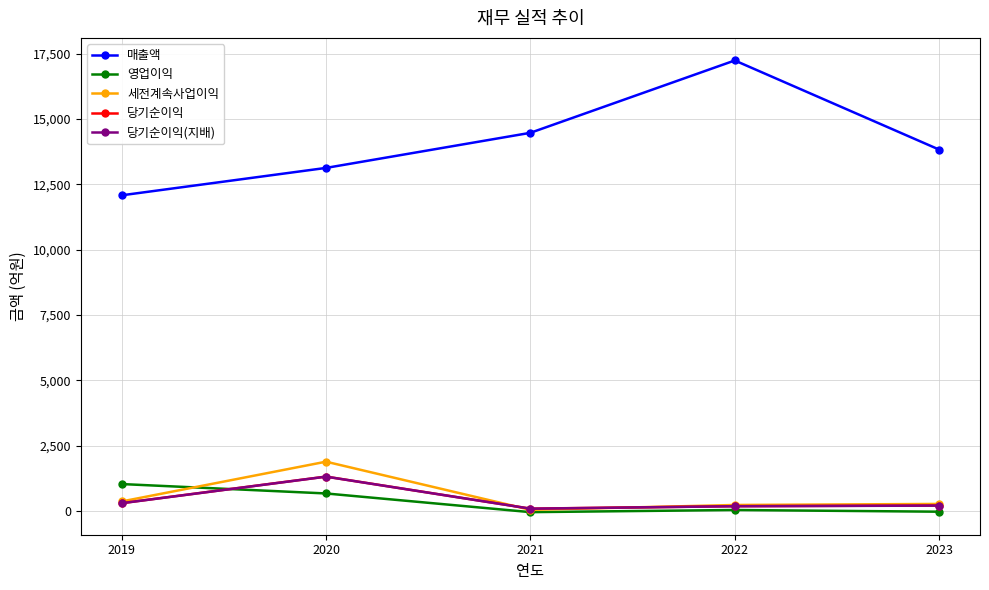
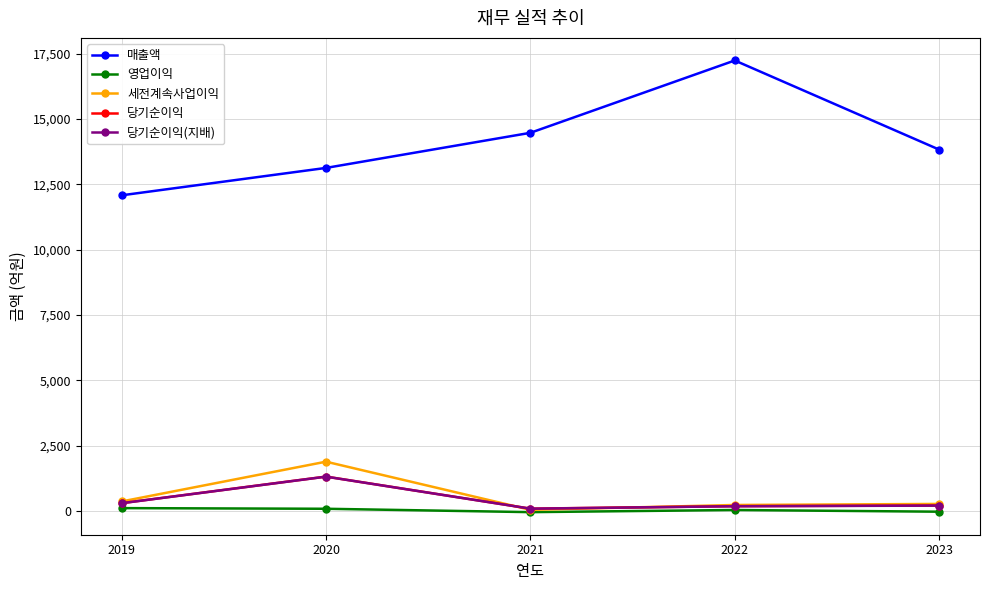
  {
    "매출액": {
      "2019": "12,100",
      "2020": "13,100",
      "2021": "14,500",
      "2022": "17,200",
      "2023": "13,800"
    },
    "영업이익": {
-     "2019": "1,000",
-     "2020": "700",
+     "2019": "100",
+     "2020": "100",
      "2022": "0",
      "2023": "0"
    },
    "세전계속사업이익": {
      "2020": "1,900"
    },
    "당기순이익(지배)": {
      "2020": "1,300"
    }
  }
